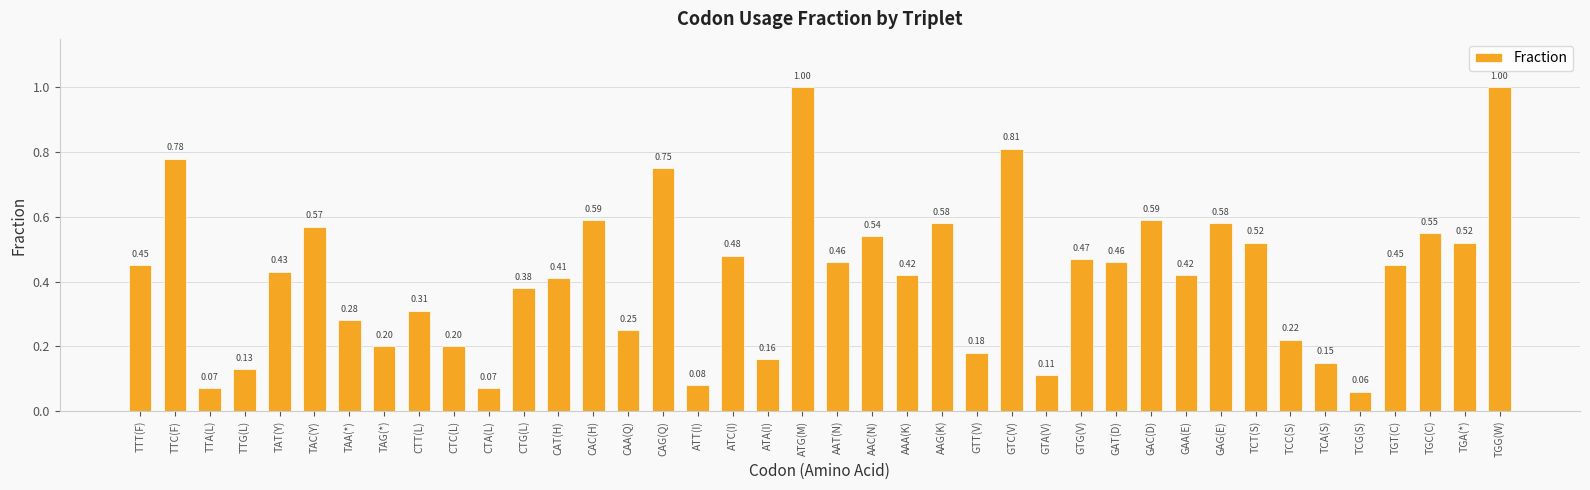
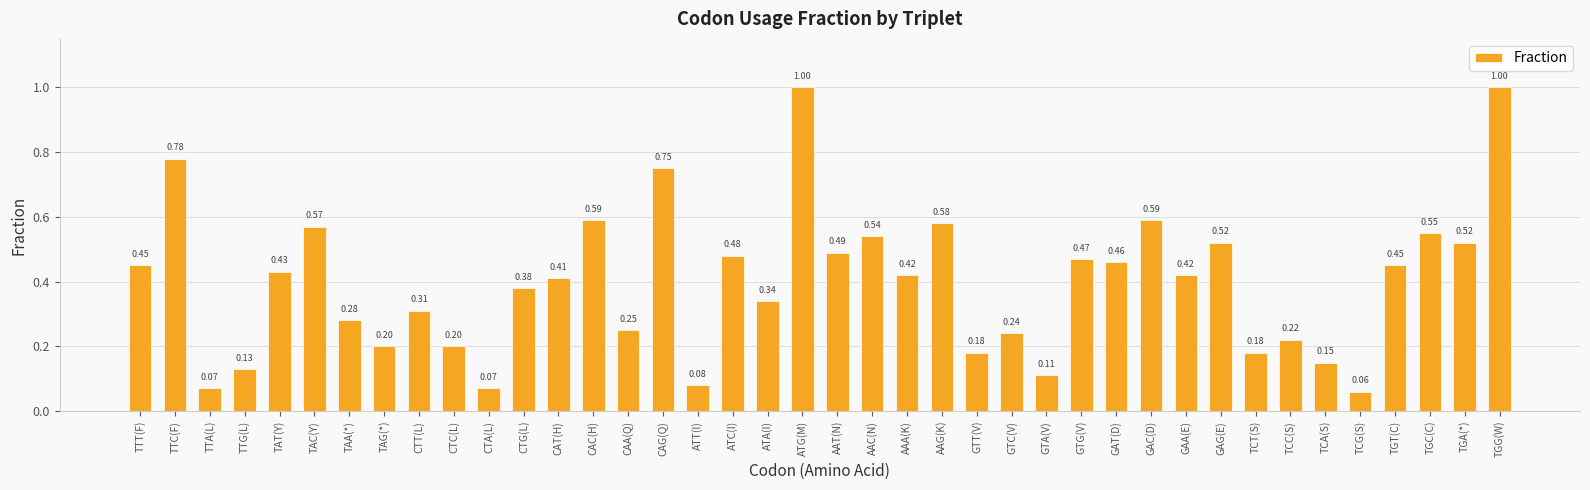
  {
    "TTT(F)": 0.45,
    "TTC(F)": 0.78,
    "TTA(L)": 0.07,
    "TTG(L)": 0.13,
    "TAT(Y)": 0.43,
    "TAC(Y)": 0.57,
    "TAA(*)": 0.28,
    "TAG(*)": 0.20,
    "CTT(L)": 0.31,
    "CTC(L)": 0.20,
    "CTA(L)": 0.07,
    "CTG(L)": 0.38,
    "CAT(H)": 0.41,
    "CAC(H)": 0.59,
    "CAA(Q)": 0.25,
    "CAG(Q)": 0.75,
    "ATT(I)": 0.08,
    "ATC(I)": 0.48,
-   "ATA(I)": 0.16,
+   "ATA(I)": 0.34,
    "ATG(M)": 1.00,
-   "AAT(N)": 0.46,
+   "AAT(N)": 0.49,
    "AAC(N)": 0.54,
    "AAA(K)": 0.42,
    "AAG(K)": 0.58,
    "GTT(V)": 0.18,
-   "GTC(V)": 0.81,
+   "GTC(V)": 0.24,
    "GTA(V)": 0.11,
    "GTG(V)": 0.47,
    "GAT(D)": 0.46,
    "GAC(D)": 0.59,
    "GAA(E)": 0.42,
-   "GAG(E)": 0.58,
-   "TCT(S)": 0.52,
+   "GAG(E)": 0.52,
+   "TCT(S)": 0.18,
    "TCC(S)": 0.22,
    "TCA(S)": 0.15,
    "TCG(S)": 0.06,
    "TGT(C)": 0.45,
    "TGC(C)": 0.55,
    "TGA(*)": 0.52,
    "TGG(W)": 1.00
  }
